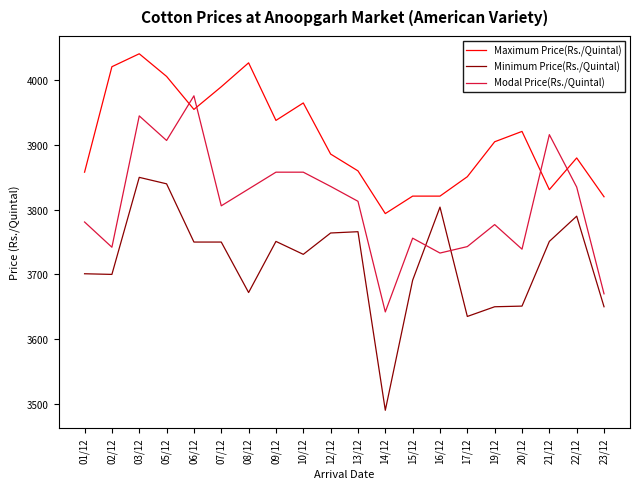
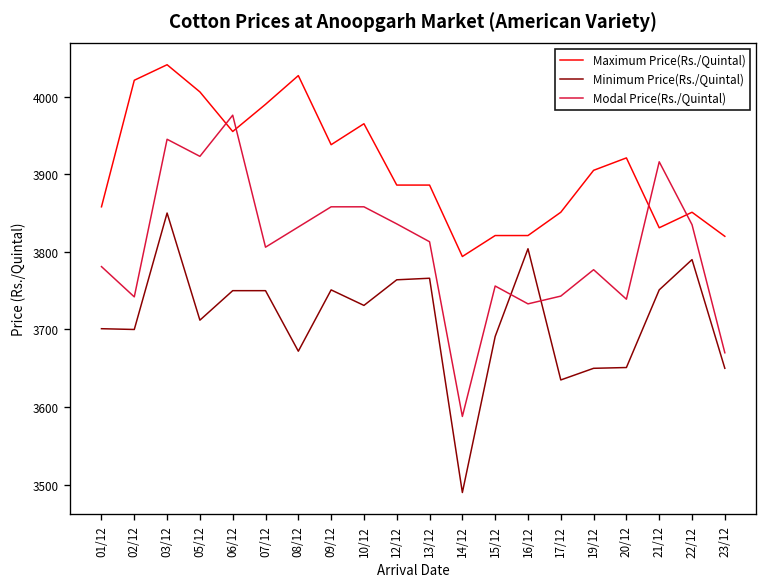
  {
    "Maximum Price(Rs./Quintal)": {
      "01/12": 3860,
      "02/12": 4020,
      "03/12": 4040,
      "05/12": 4010,
      "06/12": 3960,
      "07/12": 3990,
      "08/12": 4030,
      "09/12": 3940,
      "10/12": 3970,
      "12/12": 3890,
-     "13/12": 3860,
+     "13/12": 3890,
      "14/12": 3790,
      "15/12": 3820,
      "16/12": 3820,
      "17/12": 3850,
      "19/12": 3910,
      "20/12": 3920,
      "21/12": 3830,
-     "22/12": 3880,
+     "22/12": 3850,
      "23/12": 3820
    },
    "Minimum Price(Rs./Quintal)": {
      "01/12": 3700,
      "02/12": 3700,
      "03/12": 3850,
-     "05/12": 3840,
+     "05/12": 3710,
      "06/12": 3750,
      "07/12": 3750,
      "08/12": 3670,
      "09/12": 3750,
      "10/12": 3730,
      "12/12": 3760,
      "13/12": 3770,
      "14/12": 3490,
      "15/12": 3690,
      "16/12": 3800,
      "17/12": 3640,
      "19/12": 3650,
      "20/12": 3650,
      "21/12": 3750,
      "22/12": 3790,
      "23/12": 3650
    },
    "Modal Price(Rs./Quintal)": {
      "01/12": 3780,
      "02/12": 3740,
      "03/12": 3950,
-     "05/12": 3910,
+     "05/12": 3920,
      "06/12": 3980,
      "07/12": 3810,
      "08/12": 3830,
      "09/12": 3860,
      "10/12": 3860,
      "12/12": 3840,
      "13/12": 3810,
-     "14/12": 3640,
+     "14/12": 3590,
      "15/12": 3760,
      "16/12": 3730,
      "17/12": 3740,
      "19/12": 3780,
      "20/12": 3740,
      "21/12": 3920,
      "22/12": 3840,
      "23/12": 3670
    }
  }
